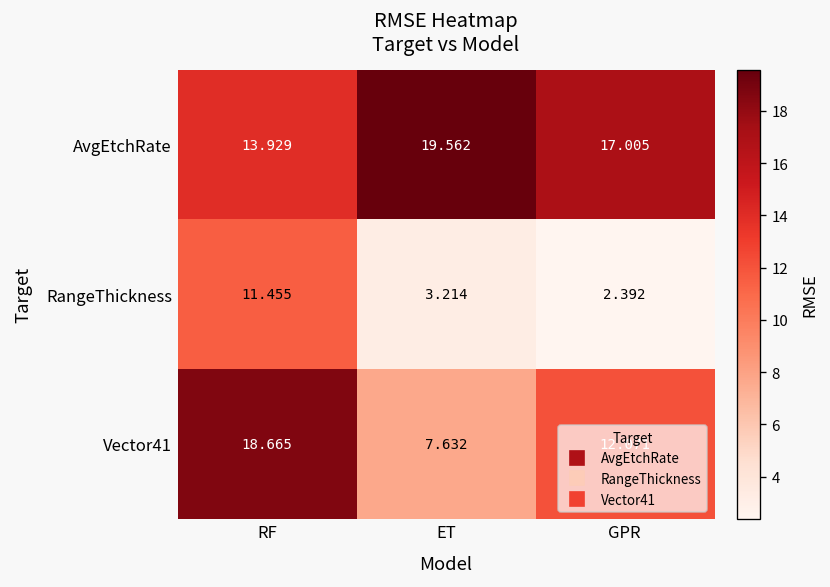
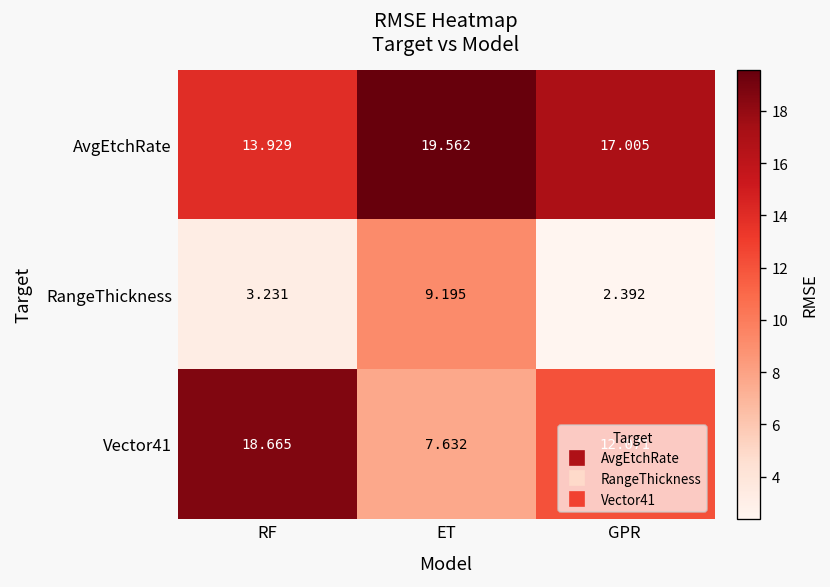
  {
    "AvgEtchRate": {
      "RF": 13.929,
      "ET": 19.562,
      "GPR": 17.005
    },
    "RangeThickness": {
-     "RF": 11.455,
-     "ET": 3.214,
+     "RF": 3.231,
+     "ET": 9.195,
      "GPR": 2.392
    },
    "Vector41": {
      "RF": 18.665,
      "ET": 7.632
    }
  }
